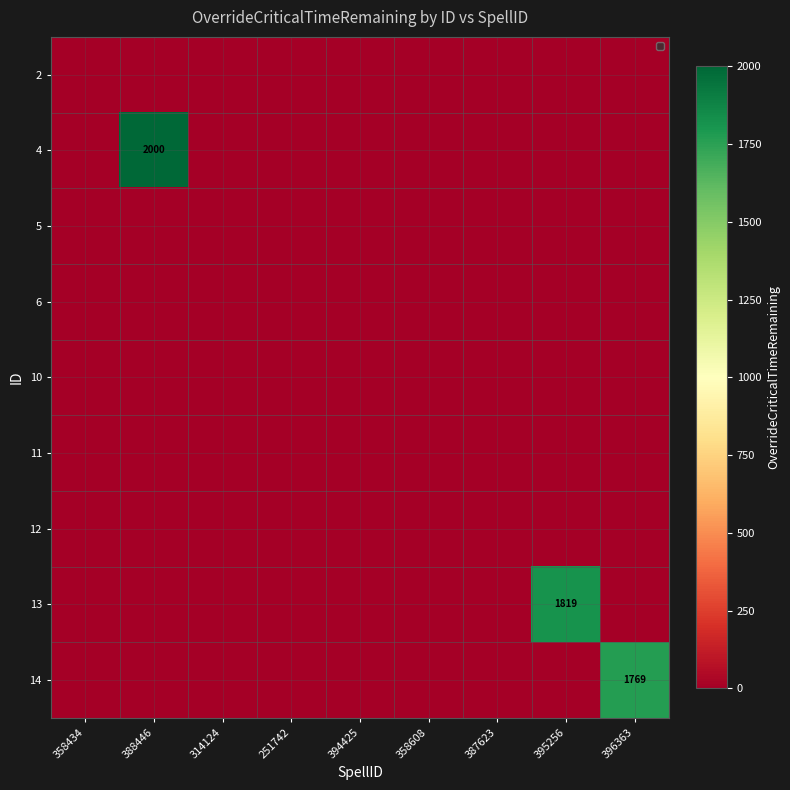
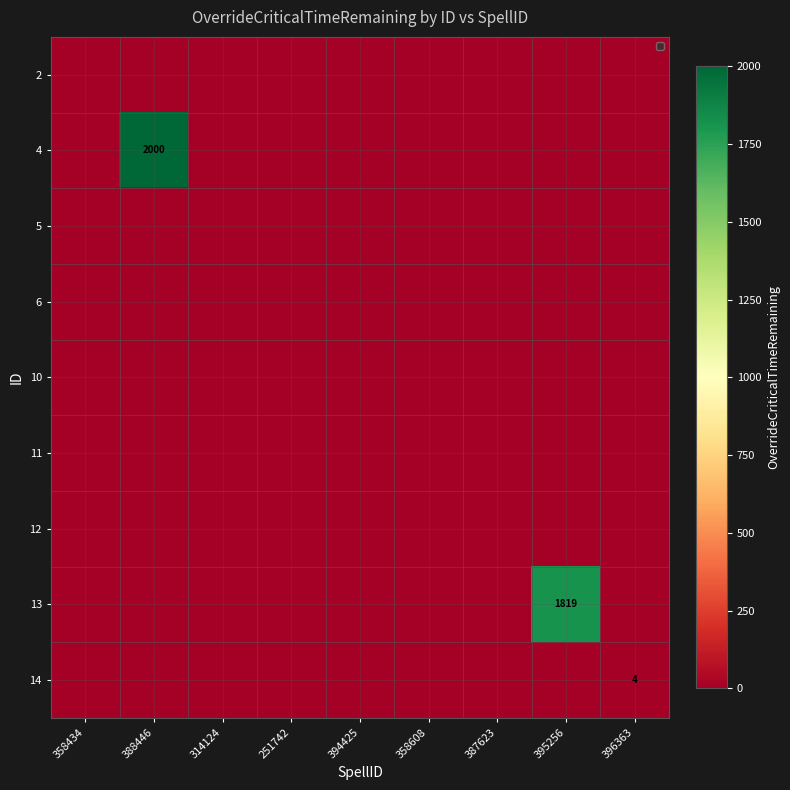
  {
    "4": {
      "388446": 2000
    },
    "13": {
      "395256": 1819
    },
    "14": {
-     "396363": 1769
+     "396363": 4
    }
  }
